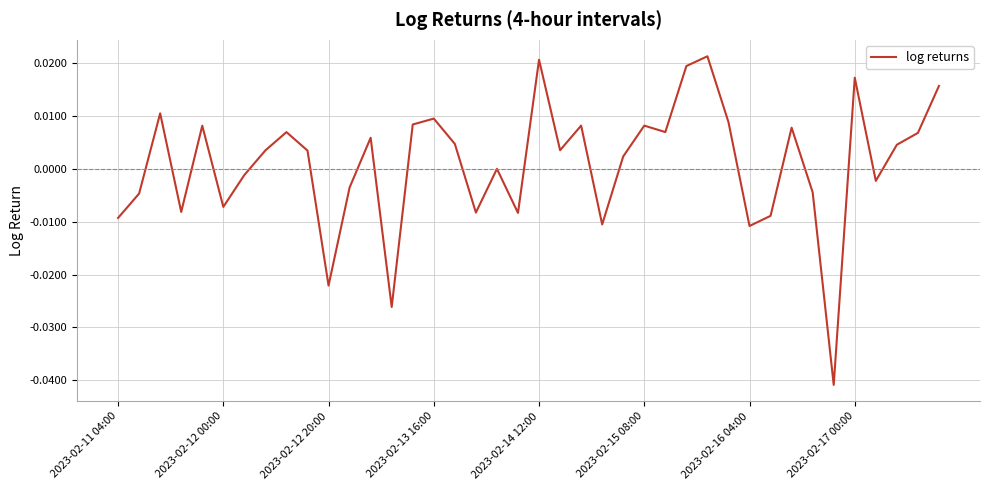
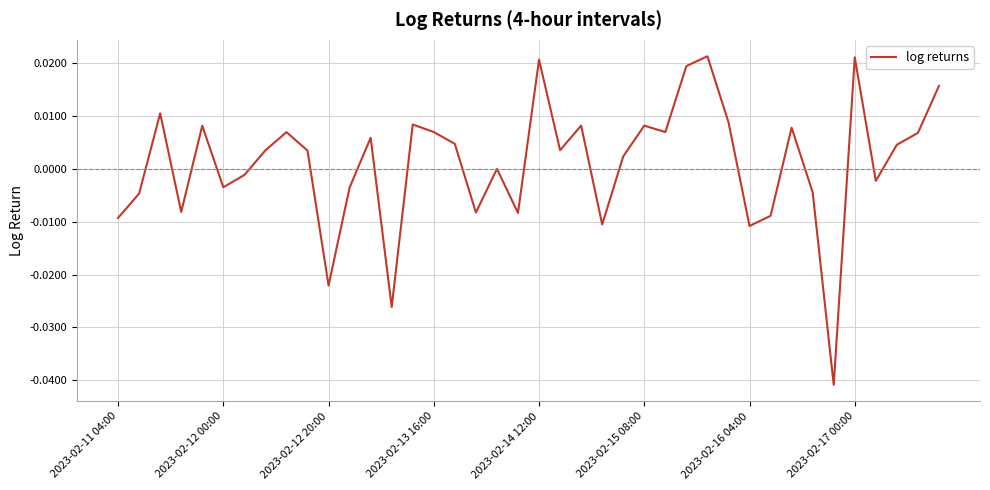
  {
    "2023-02-11 04:00": -0.009,
-   "2023-02-12 00:00": -0.007,
+   "2023-02-12 00:00": -0.003,
    "2023-02-12 20:00": -0.022,
-   "2023-02-13 16:00": 0.010,
+   "2023-02-13 16:00": 0.007,
    "2023-02-14 12:00": 0.021,
    "2023-02-15 08:00": 0.008,
    "2023-02-16 04:00": -0.011,
-   "2023-02-17 00:00": 0.017
+   "2023-02-17 00:00": 0.021
  }
